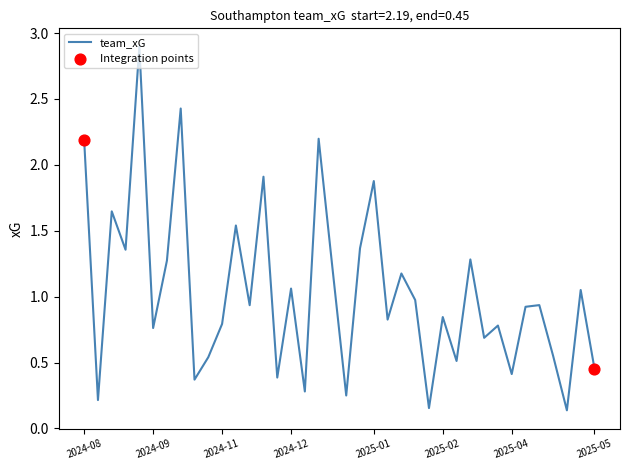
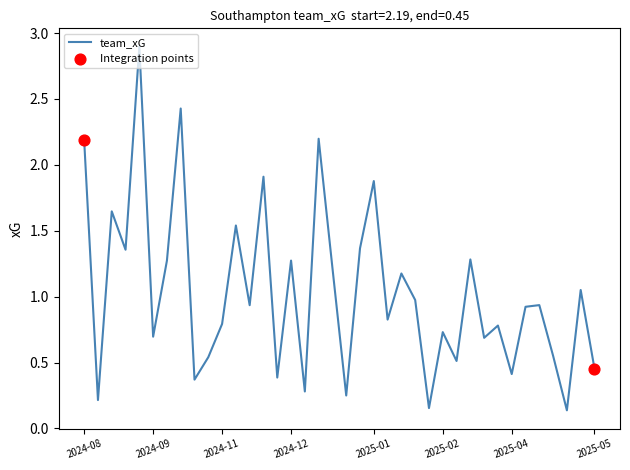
  {
    "team_xG": {
-     "2024-09": 0.76,
+     "2024-09": 0.70,
      "2024-11": 0.79,
-     "2024-12": 1.06,
+     "2024-12": 1.27,
      "2025-01": 1.88,
-     "2025-02": 0.85,
+     "2025-02": 0.73,
      "2025-04": 0.41
    }
  }
